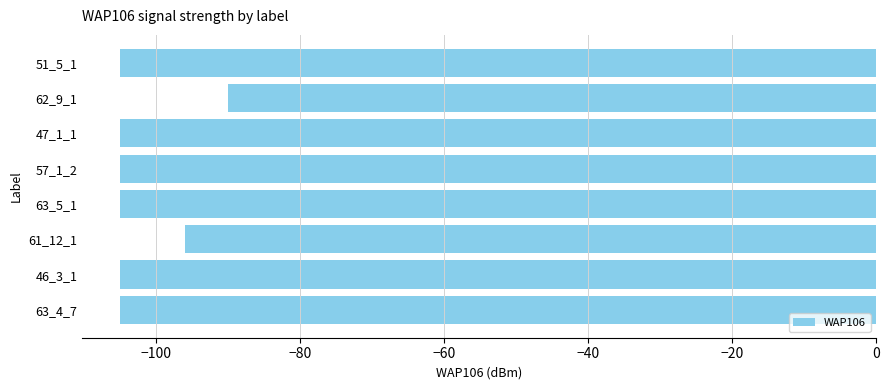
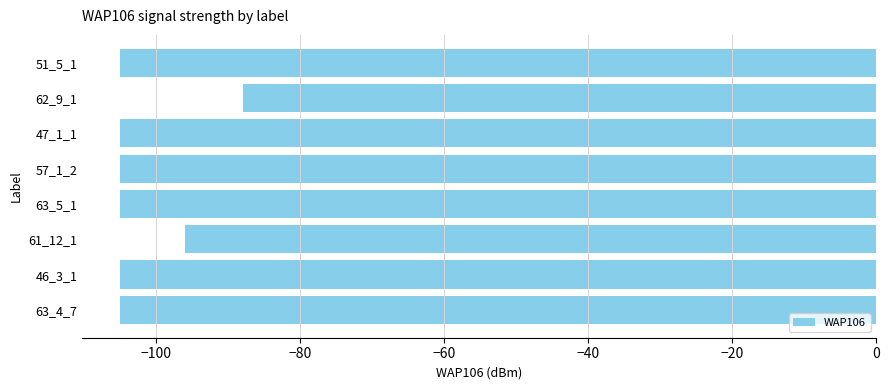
  {
    "51_5_1": -105,
-   "62_9_1": -90,
+   "62_9_1": -88,
    "47_1_1": -105,
    "57_1_2": -105,
    "63_5_1": -105,
    "61_12_1": -96,
    "46_3_1": -105,
    "63_4_7": -105
  }
